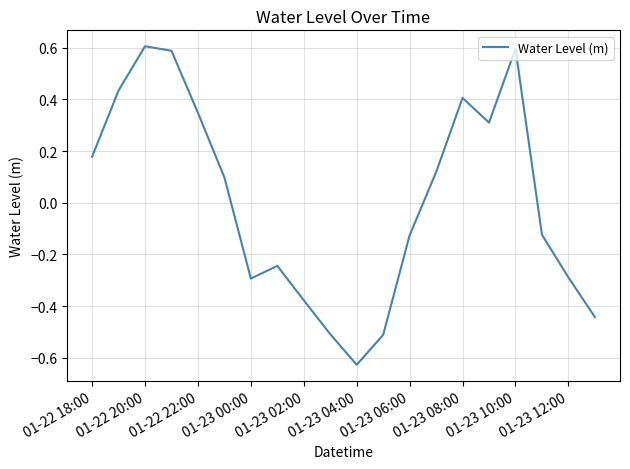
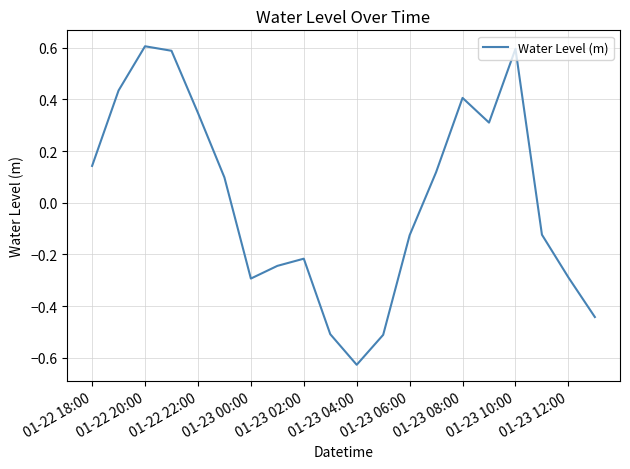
  {
-   "01-22 18:00": 0.18,
+   "01-22 18:00": 0.14,
    "01-22 20:00": 0.61,
    "01-22 22:00": 0.35,
    "01-23 00:00": -0.29,
-   "01-23 02:00": -0.38,
+   "01-23 02:00": -0.22,
    "01-23 04:00": -0.63,
    "01-23 06:00": -0.13,
    "01-23 08:00": 0.41,
    "01-23 12:00": -0.29
  }
